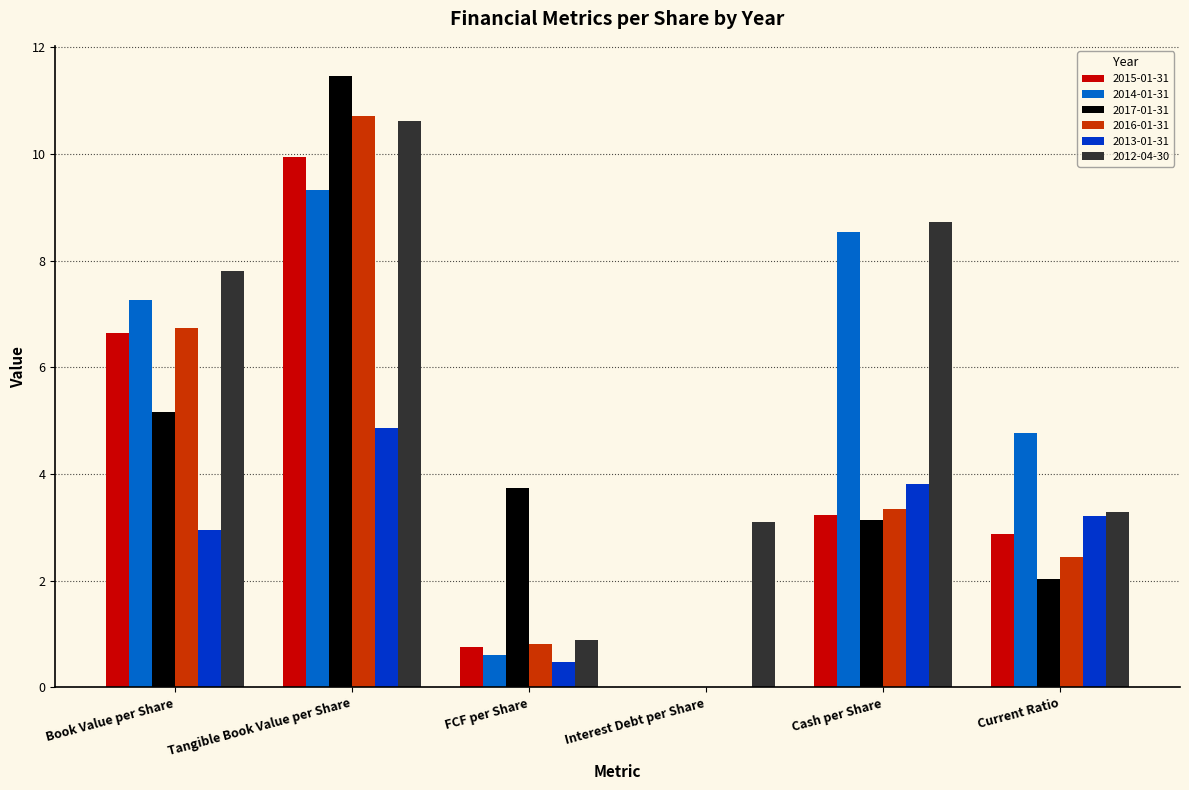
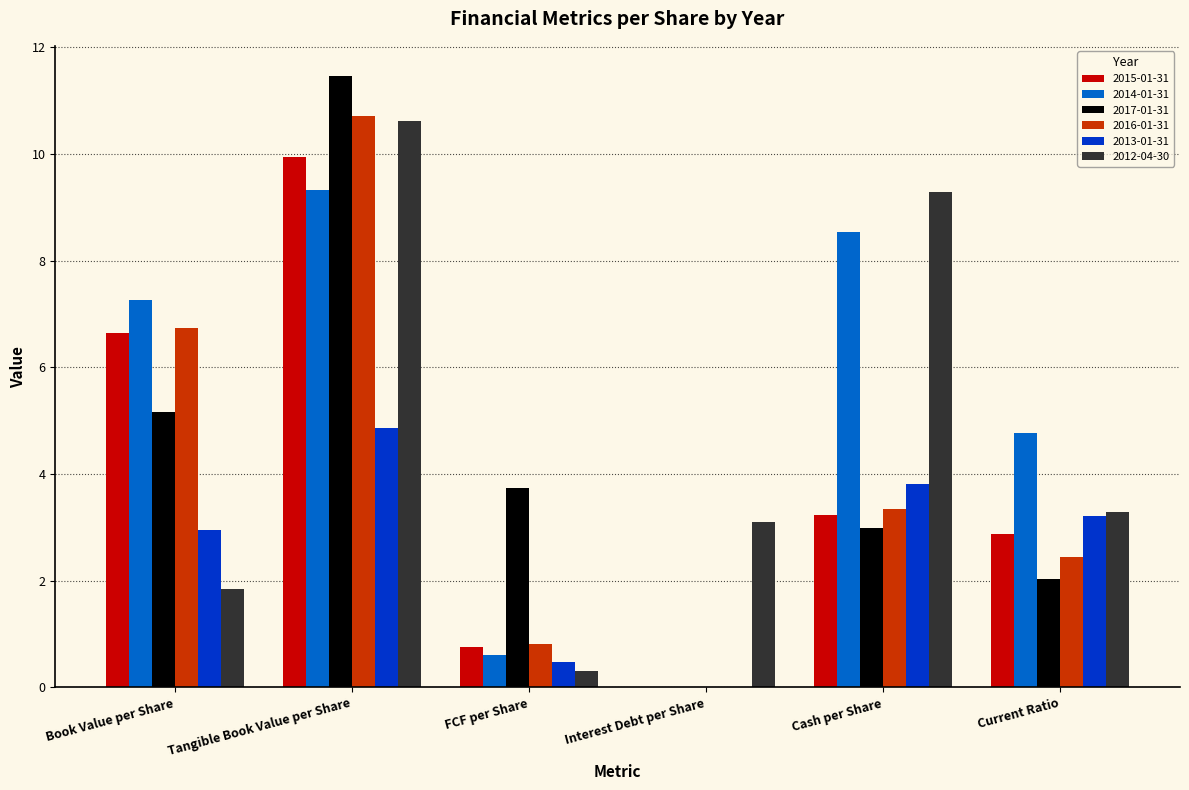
  {
    "2017-01-31": {
      "Book Value per Share": 5.2,
      "Tangible Book Value per Share": 11.5,
      "FCF per Share": 3.7,
      "Interest Debt per Share": 0.0,
-     "Cash per Share": 3.1,
+     "Cash per Share": 3.0,
      "Current Ratio": 2.0
    },
    "2012-04-30": {
-     "Book Value per Share": 7.8,
+     "Book Value per Share": 1.9,
      "Tangible Book Value per Share": 10.6,
-     "FCF per Share": 0.9,
+     "FCF per Share": 0.3,
      "Interest Debt per Share": 3.1,
-     "Cash per Share": 8.7,
+     "Cash per Share": 9.3,
      "Current Ratio": 3.3
    }
  }
